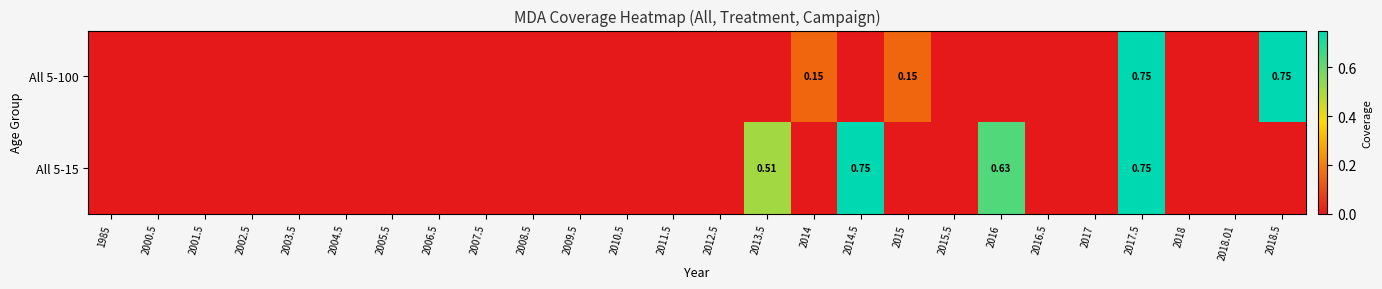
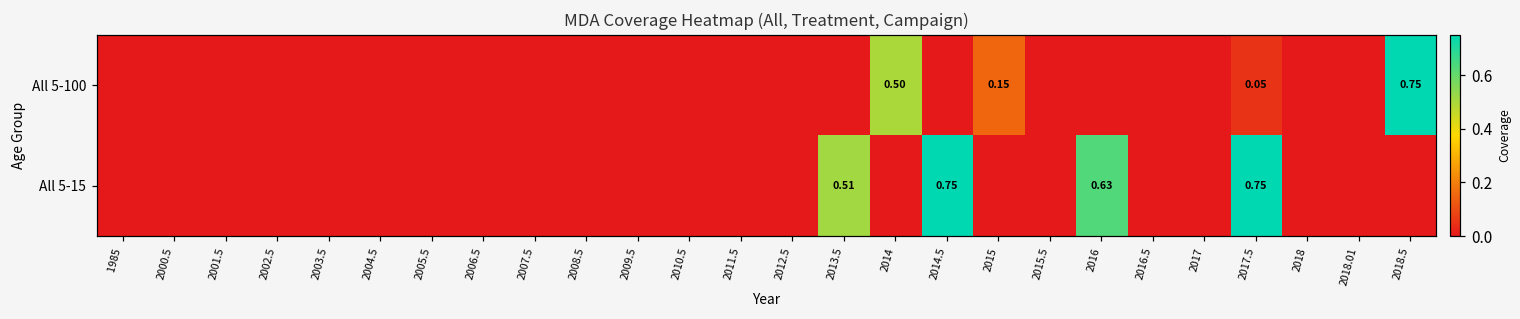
  {
    "All 5-100": {
-     "2014": 0.15,
+     "2014": 0.50,
      "2015": 0.15,
-     "2017.5": 0.75,
+     "2017.5": 0.05,
      "2018.5": 0.75
    },
    "All 5-15": {
      "2013.5": 0.51,
      "2014.5": 0.75,
      "2016": 0.63,
      "2017.5": 0.75
    }
  }
